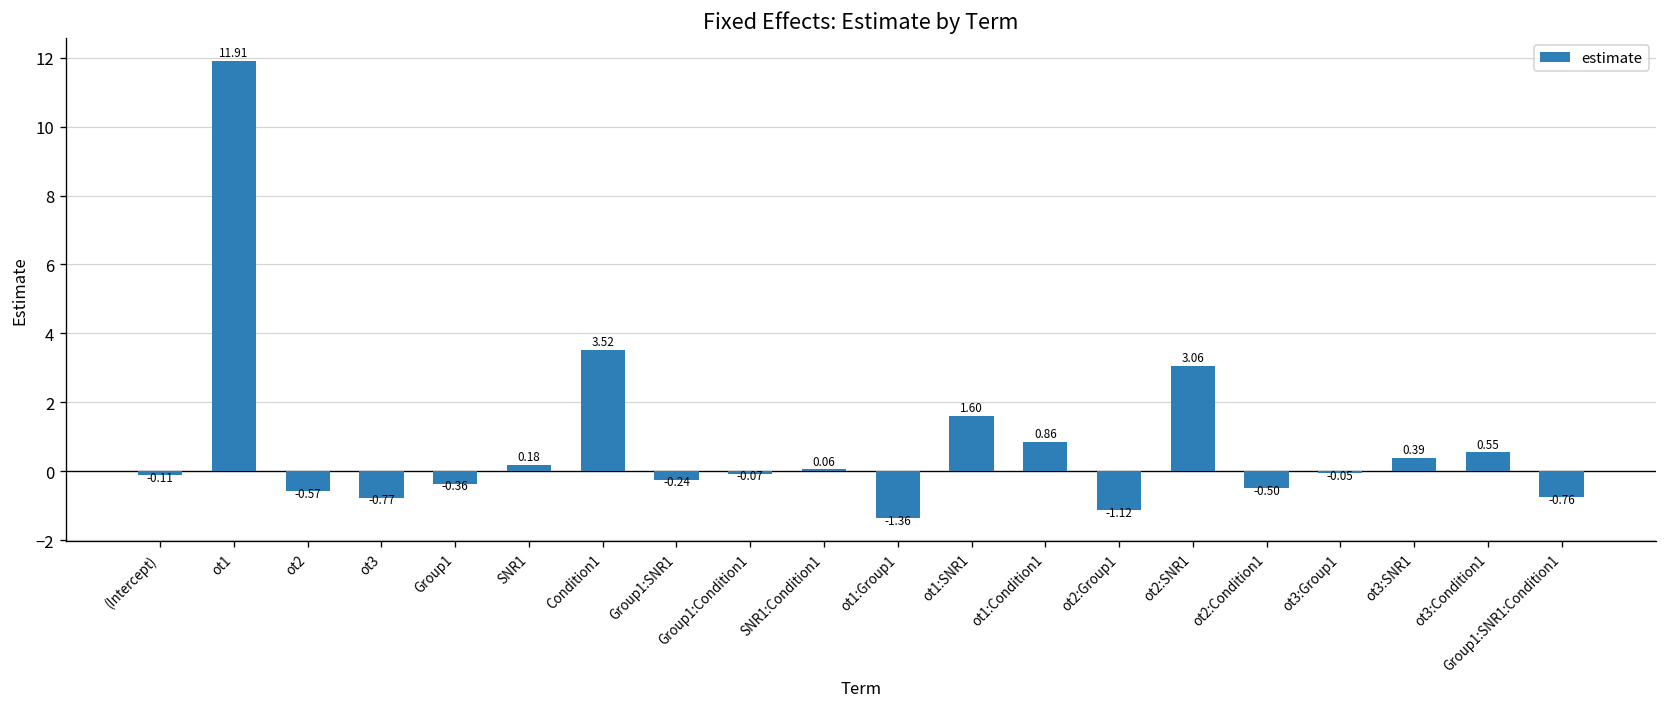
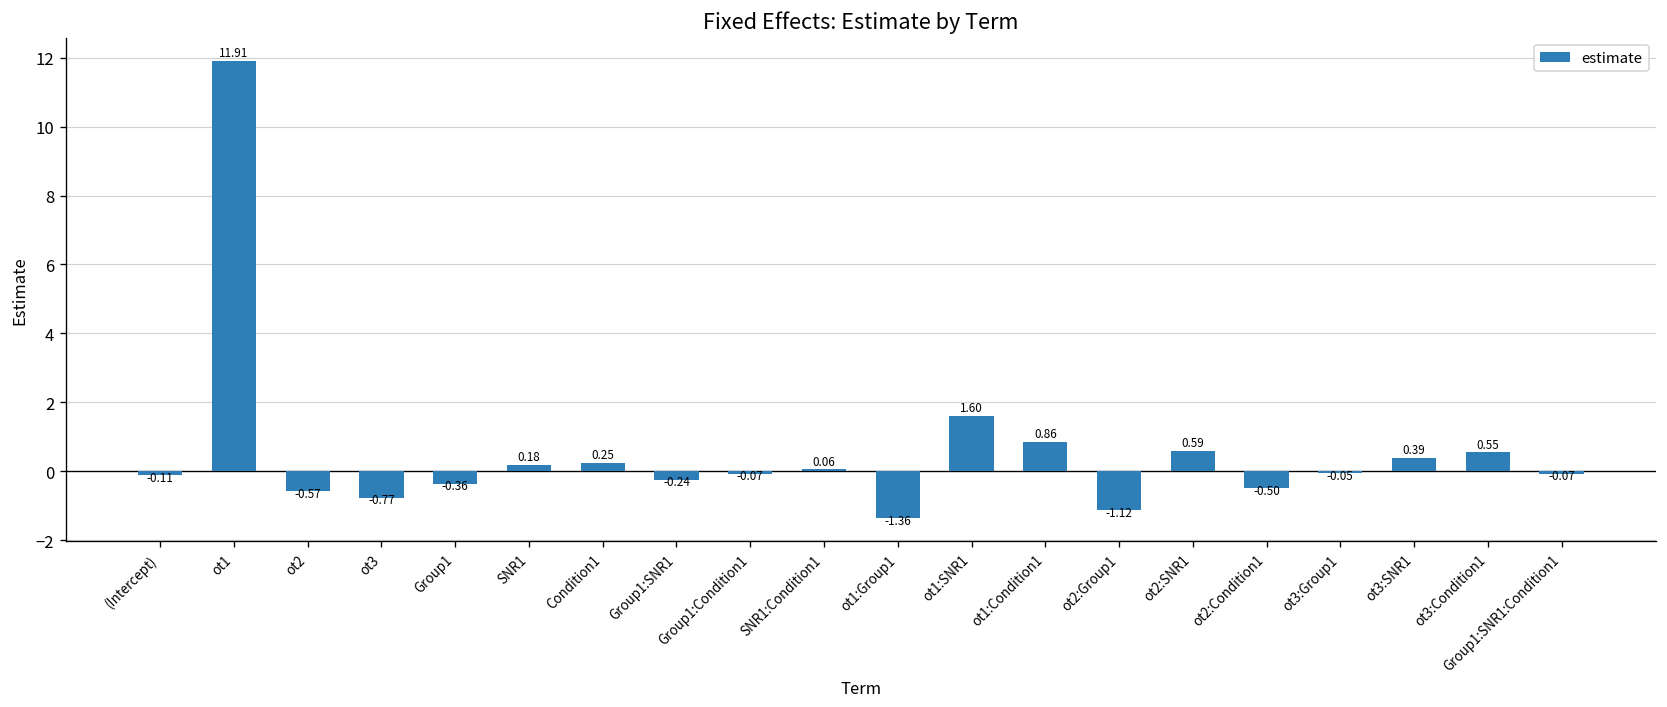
  {
    "(Intercept)": -0.11,
    "ot1": 11.91,
    "ot2": -0.57,
    "ot3": -0.77,
    "Group1": -0.36,
    "SNR1": 0.18,
-   "Condition1": 3.52,
+   "Condition1": 0.25,
    "Group1:SNR1": -0.24,
    "Group1:Condition1": -0.07,
    "SNR1:Condition1": 0.06,
    "ot1:Group1": -1.36,
    "ot1:SNR1": 1.60,
    "ot1:Condition1": 0.86,
    "ot2:Group1": -1.12,
-   "ot2:SNR1": 3.06,
+   "ot2:SNR1": 0.59,
    "ot2:Condition1": -0.50,
    "ot3:Group1": -0.05,
    "ot3:SNR1": 0.39,
    "ot3:Condition1": 0.55,
-   "Group1:SNR1:Condition1": -0.76
+   "Group1:SNR1:Condition1": -0.07
  }
